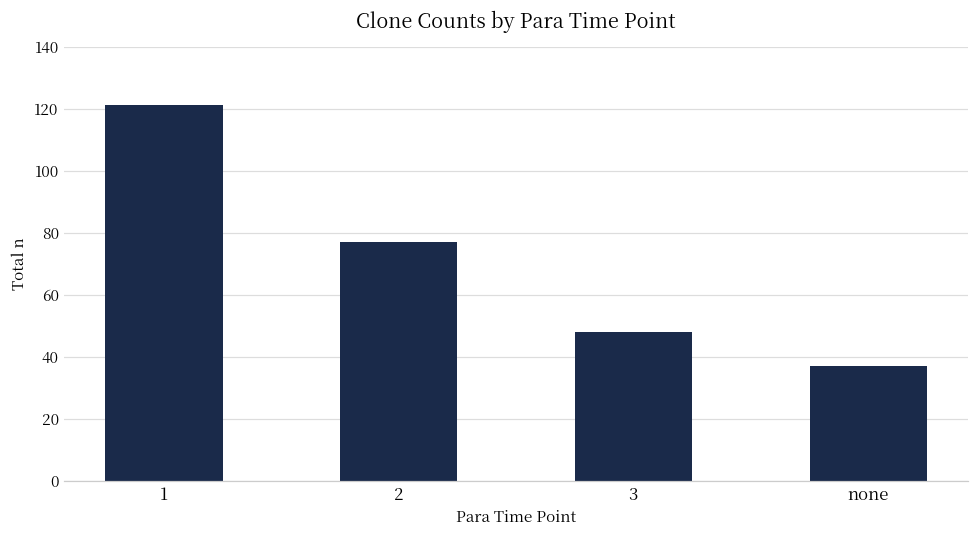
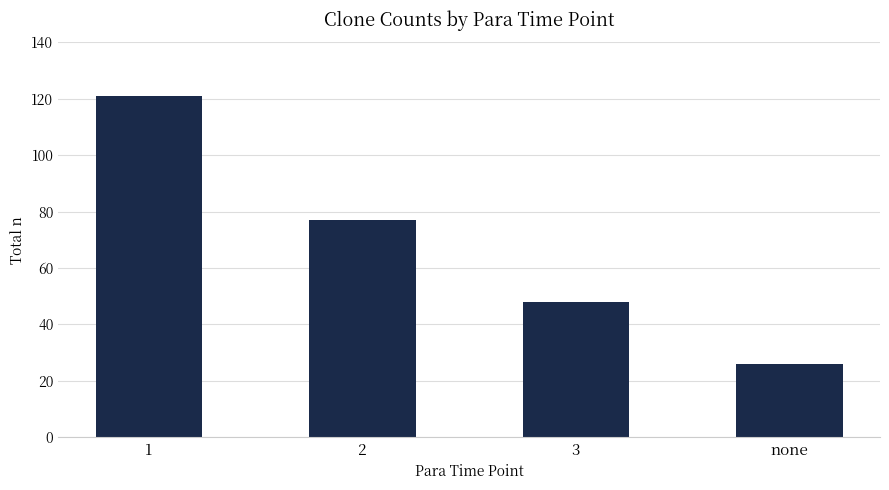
  {
    "1": 121,
    "2": 77,
    "3": 48,
-   "none": 37
+   "none": 26
  }
